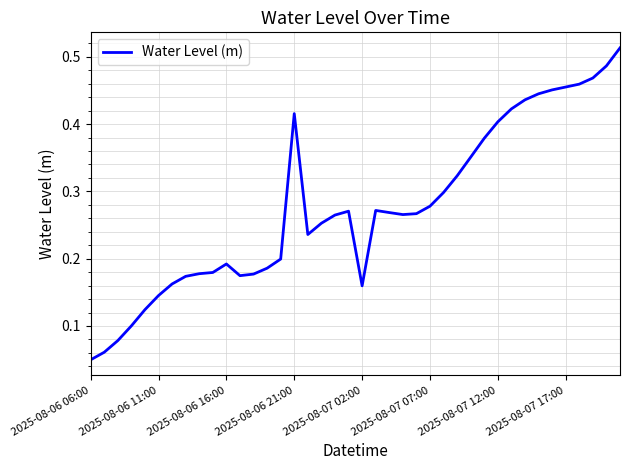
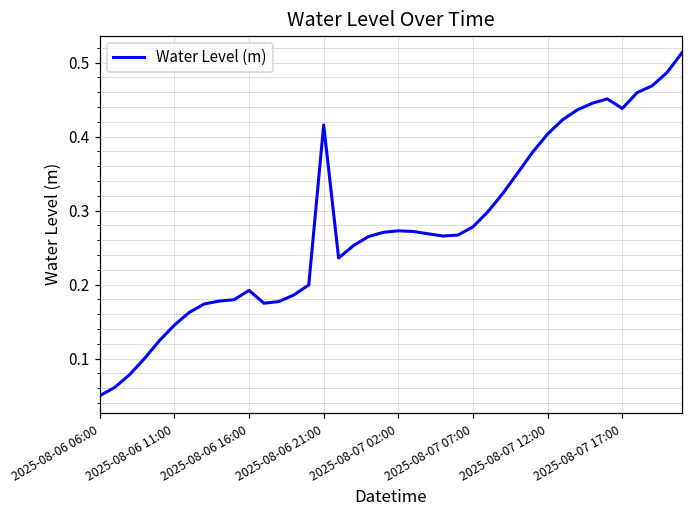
  {
    "2025-08-06 06:00": 0.05,
    "2025-08-06 11:00": 0.15,
    "2025-08-06 16:00": 0.19,
    "2025-08-06 21:00": 0.42,
-   "2025-08-07 02:00": 0.16,
+   "2025-08-07 02:00": 0.27,
    "2025-08-07 07:00": 0.28,
    "2025-08-07 12:00": 0.40,
-   "2025-08-07 17:00": 0.46
+   "2025-08-07 17:00": 0.44
  }
